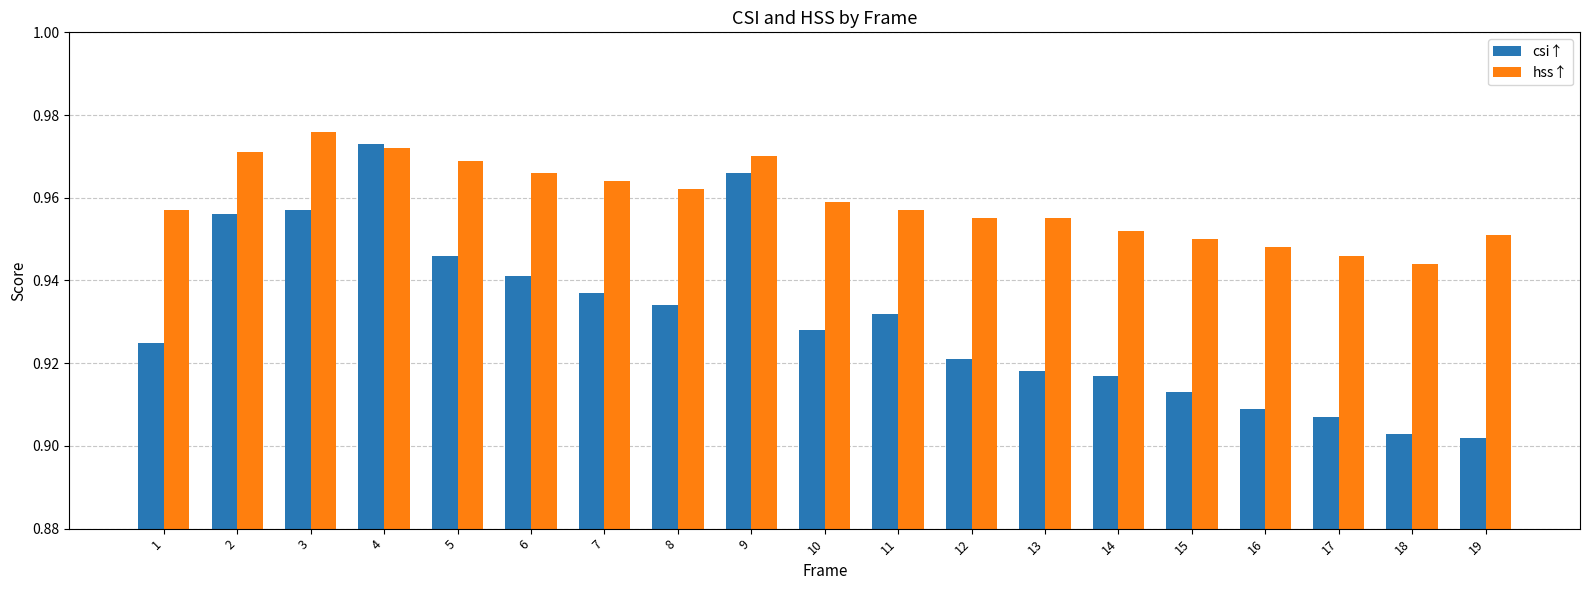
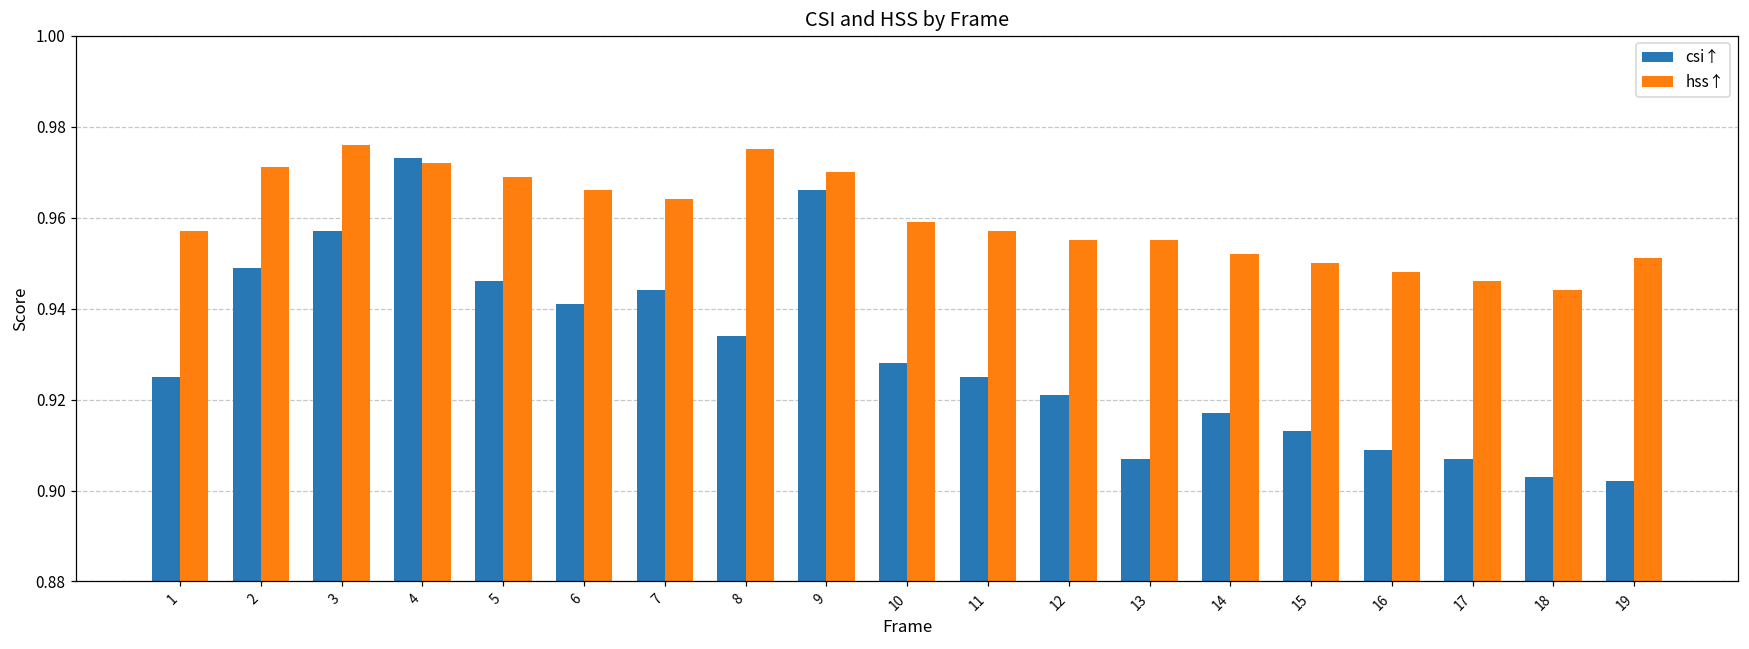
  {
    "csi↑": {
      "1": 0.925,
-     "2": 0.956,
+     "2": 0.949,
      "3": 0.957,
      "4": 0.973,
      "5": 0.946,
      "6": 0.941,
-     "7": 0.937,
+     "7": 0.944,
      "8": 0.934,
      "9": 0.966,
      "10": 0.928,
-     "11": 0.932,
+     "11": 0.925,
      "12": 0.921,
-     "13": 0.918,
+     "13": 0.907,
      "14": 0.917,
      "15": 0.913,
      "16": 0.909,
      "17": 0.907,
      "18": 0.903,
      "19": 0.902
    },
    "hss↑": {
      "1": 0.957,
      "2": 0.971,
      "3": 0.976,
      "4": 0.972,
      "5": 0.969,
      "6": 0.966,
      "7": 0.964,
-     "8": 0.962,
+     "8": 0.975,
      "9": 0.970,
      "10": 0.959,
      "11": 0.957,
      "12": 0.955,
      "13": 0.955,
      "14": 0.952,
      "15": 0.950,
      "16": 0.948,
      "17": 0.946,
      "18": 0.944,
      "19": 0.951
    }
  }
